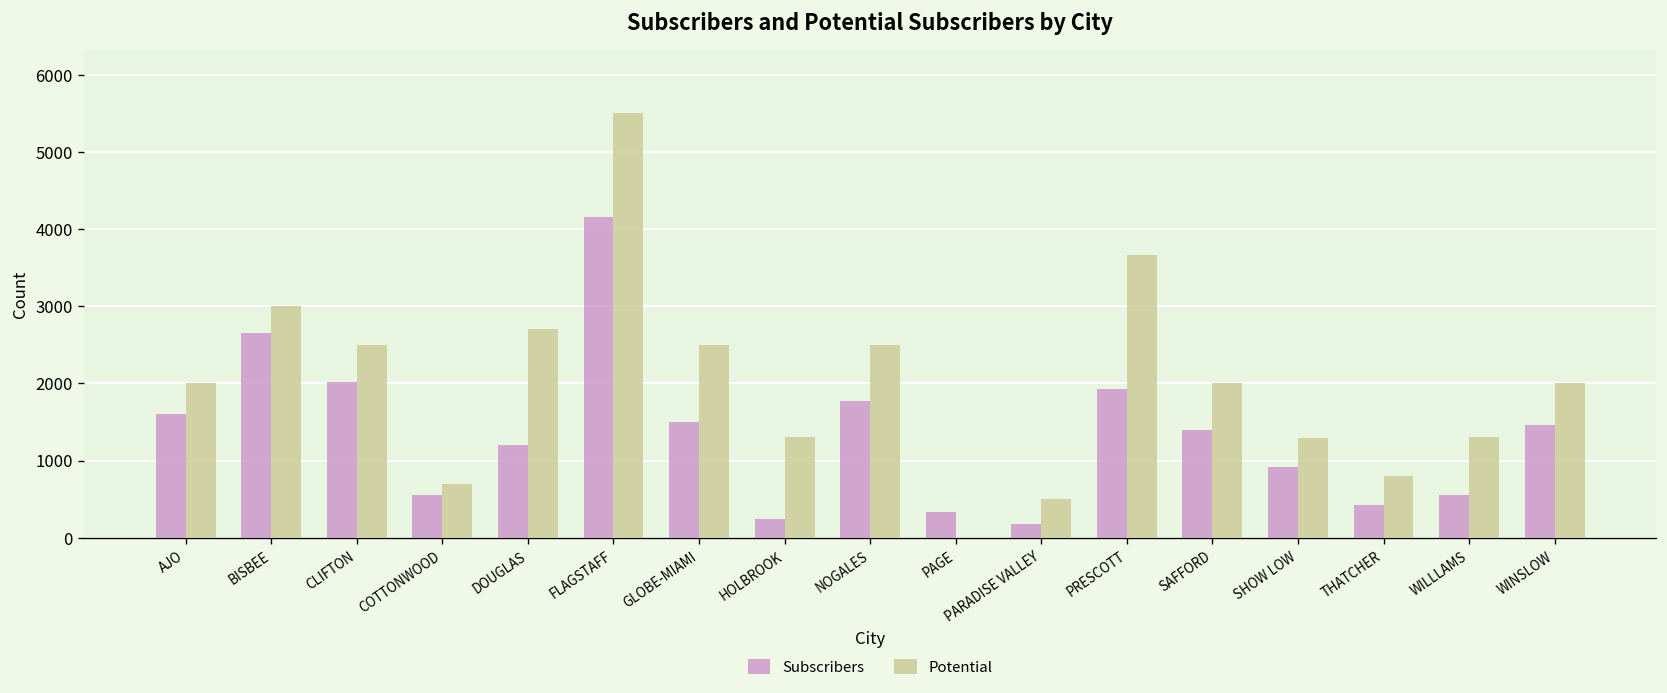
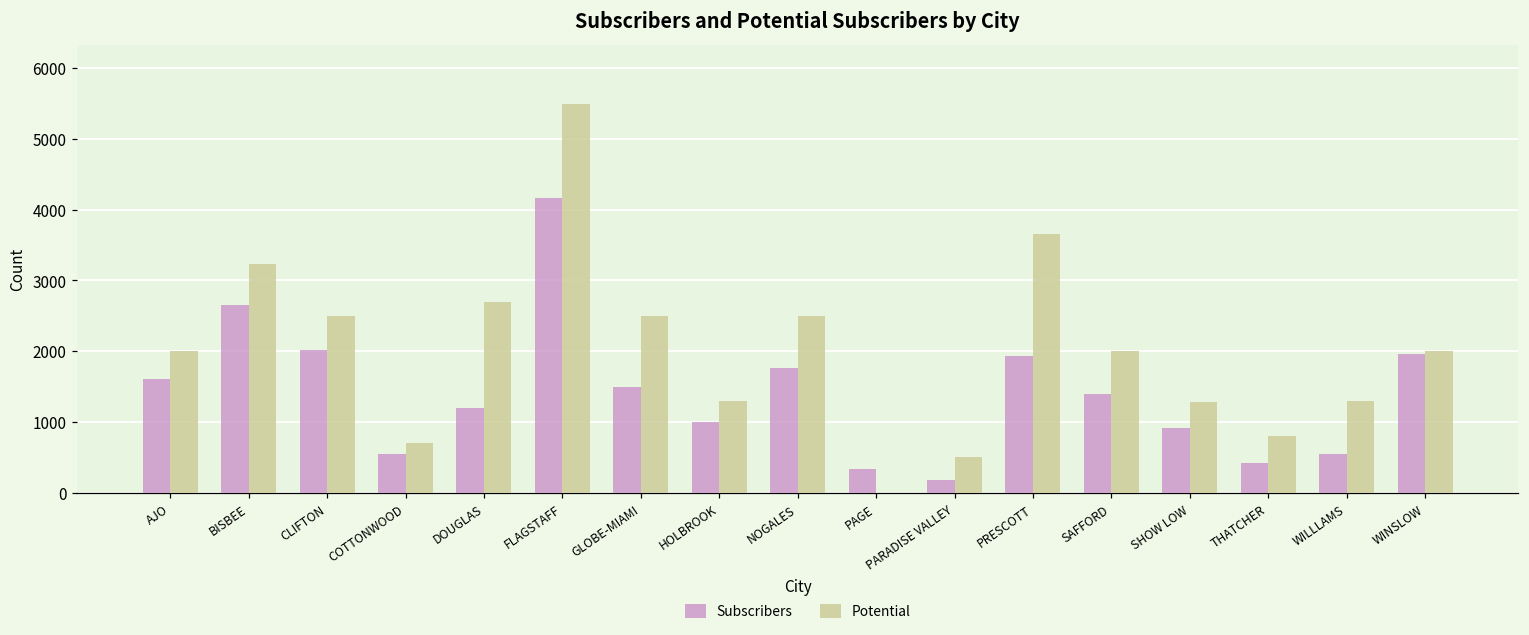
  {
    "Subscribers": {
      "AJO": 1600,
      "BISBEE": 2700,
      "CLIFTON": 2000,
      "COTTONWOOD": 600,
      "DOUGLAS": 1200,
      "FLAGSTAFF": 4200,
      "GLOBE-MIAMI": 1500,
-     "HOLBROOK": 200,
+     "HOLBROOK": 1000,
      "NOGALES": 1800,
      "PAGE": 300,
      "PARADISE VALLEY": 200,
      "PRESCOTT": 1900,
      "SAFFORD": 1400,
      "SHOW LOW": 900,
      "THATCHER": 400,
      "WILLLAMS": 600,
-     "WINSLOW": 1500
+     "WINSLOW": 2000
    },
    "Potential": {
      "AJO": 2000,
-     "BISBEE": 3000,
+     "BISBEE": 3200,
      "CLIFTON": 2500,
      "COTTONWOOD": 700,
      "DOUGLAS": 2700,
      "FLAGSTAFF": 5500,
      "GLOBE-MIAMI": 2500,
      "HOLBROOK": 1300,
      "NOGALES": 2500,
      "PAGE": 0,
      "PARADISE VALLEY": 500,
      "PRESCOTT": 3700,
      "SAFFORD": 2000,
      "SHOW LOW": 1300,
      "THATCHER": 800,
      "WILLLAMS": 1300,
      "WINSLOW": 2000
    }
  }
